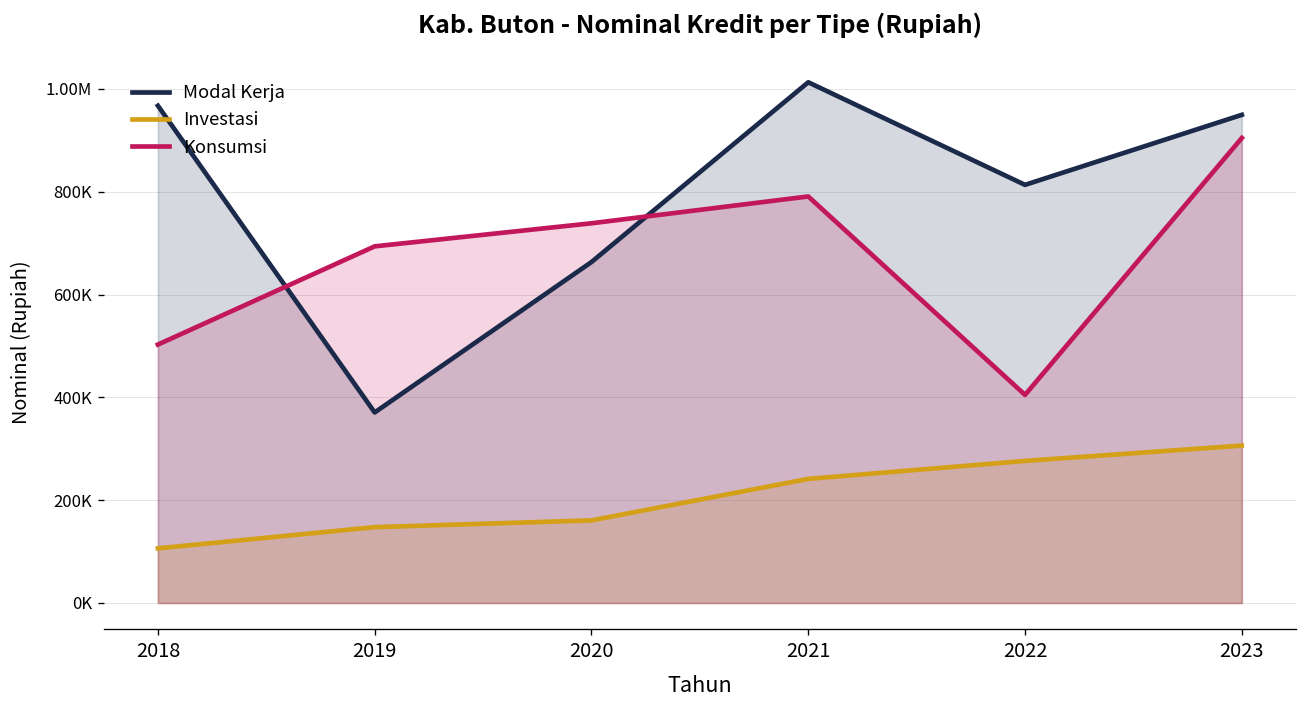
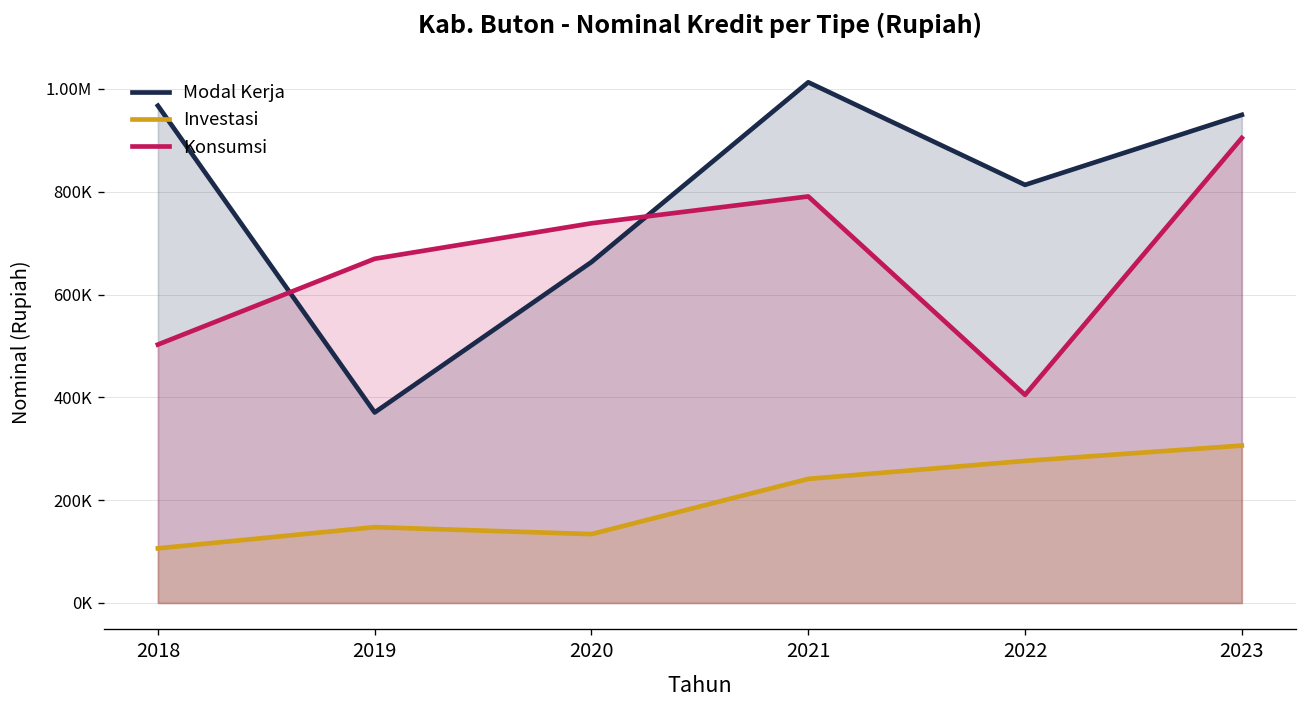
  {
    "Modal Kerja": {
      "2018": 970000,
      "2019": 370000,
      "2020": 660000,
      "2021": 1010000,
      "2022": 810000,
      "2023": 950000
    },
    "Investasi": {
      "2018": 110000,
      "2019": 150000,
-     "2020": 160000,
+     "2020": 130000,
      "2021": 240000,
      "2022": 280000,
      "2023": 310000
    },
    "Konsumsi": {
      "2018": 500000,
-     "2019": 690000,
+     "2019": 670000,
      "2020": 740000,
      "2021": 790000,
      "2022": 400000,
      "2023": 900000
    }
  }
